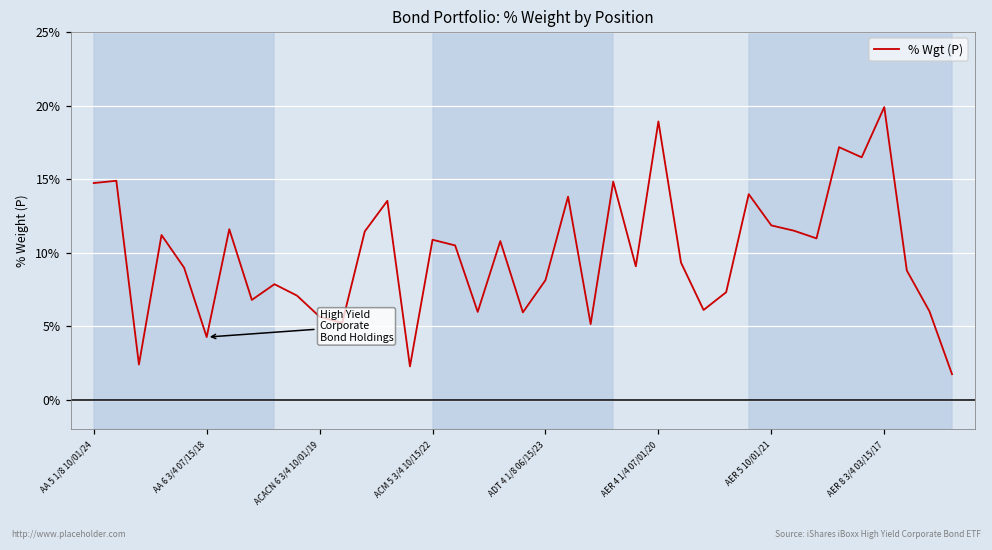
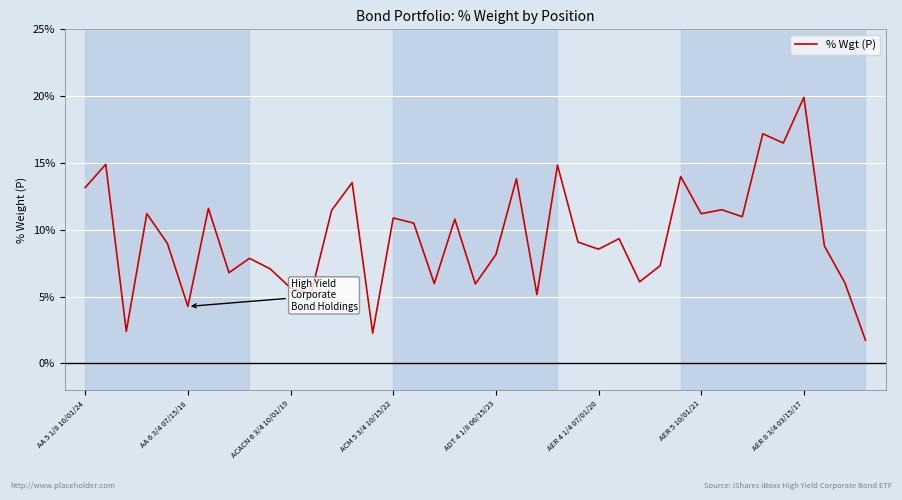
  {
-   "AA 5 1/8 10/01/24": "14.7%",
+   "AA 5 1/8 10/01/24": "13.2%",
    "AA 6 3/4 07/15/18": "4.3%",
    "ACM 5 3/4 10/15/22": "10.9%",
    "ADT 4 1/8 06/15/23": "8.1%",
-   "AER 4 1/4 07/01/20": "18.9%",
-   "AER 5 10/01/21": "11.9%",
+   "AER 4 1/4 07/01/20": "8.6%",
+   "AER 5 10/01/21": "11.2%",
    "AER 8 3/4 03/15/17": "19.9%"
  }
